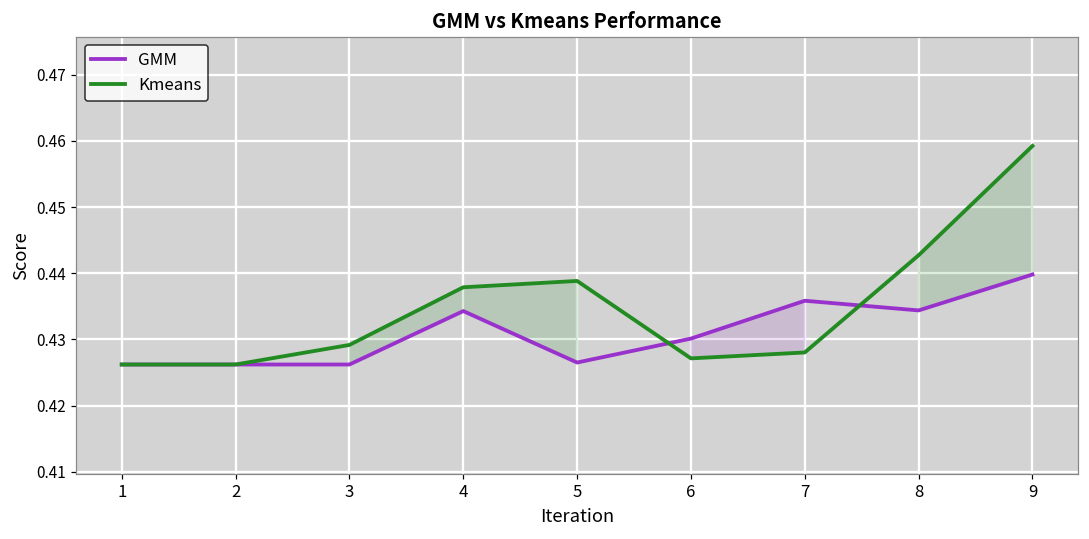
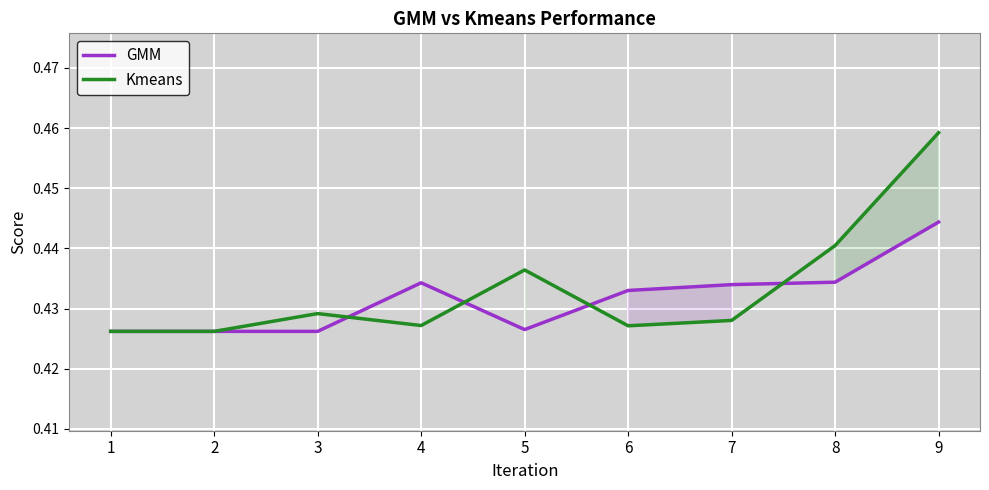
  {
    "GMM": {
      "3": 0.426,
      "4": 0.434,
      "5": 0.427,
-     "6": 0.430,
-     "7": 0.436,
+     "6": 0.433,
+     "7": 0.434,
      "8": 0.434,
-     "9": 0.440
+     "9": 0.444
    },
    "Kmeans": {
      "3": 0.429,
-     "4": 0.438,
-     "5": 0.439,
+     "4": 0.427,
+     "5": 0.436,
      "6": 0.427,
      "7": 0.428,
-     "8": 0.443,
+     "8": 0.440,
      "9": 0.459
    }
  }
